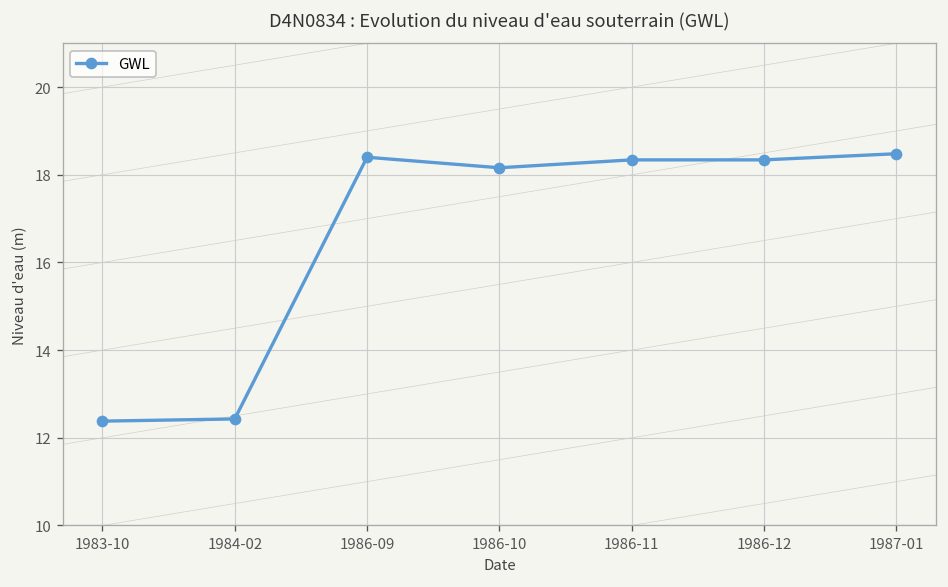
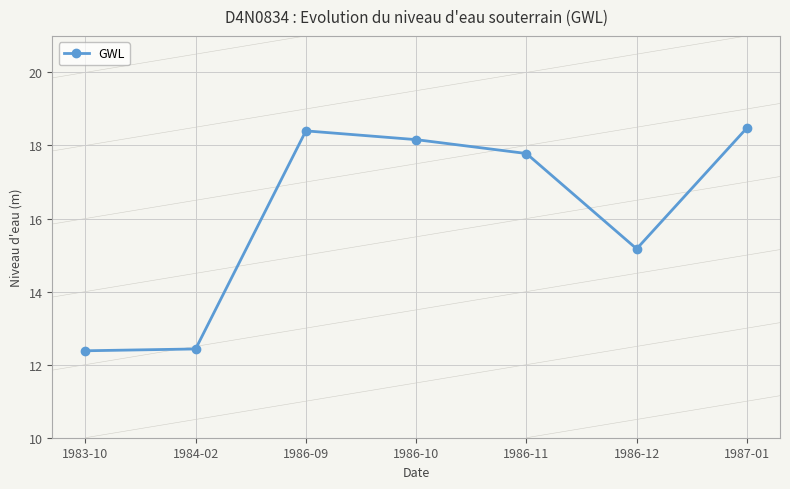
  {
    "1983-10": 12.4,
    "1984-02": 12.4,
    "1986-09": 18.4,
    "1986-10": 18.2,
-   "1986-11": 18.3,
-   "1986-12": 18.3,
+   "1986-11": 17.8,
+   "1986-12": 15.2,
    "1987-01": 18.5
  }
